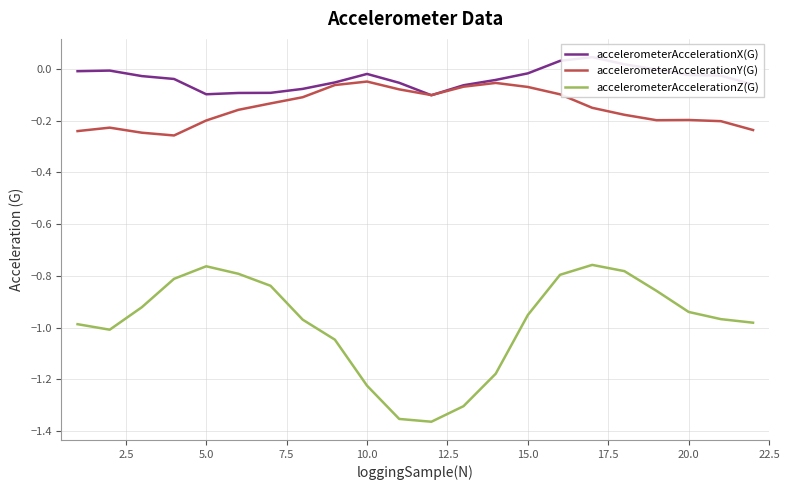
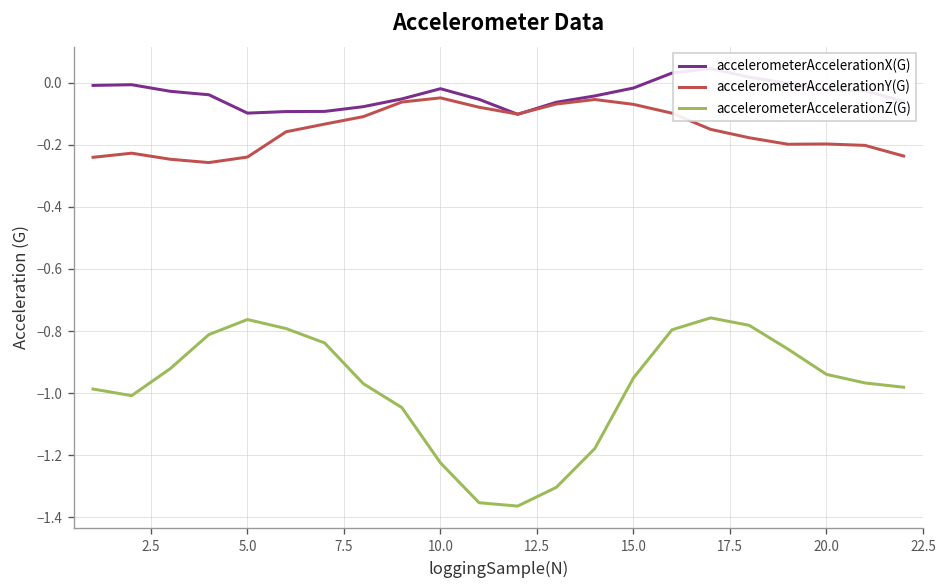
  {
    "accelerometerAccelerationX(G)": {
      "5.0": -0.10,
      "10.0": -0.02,
      "15.0": -0.02
    },
    "accelerometerAccelerationY(G)": {
-     "5.0": -0.20,
+     "5.0": -0.24,
      "10.0": -0.05,
      "15.0": -0.07,
      "20.0": -0.20
    },
    "accelerometerAccelerationZ(G)": {
      "5.0": -0.76,
      "10.0": -1.22,
      "15.0": -0.95,
      "20.0": -0.94
    }
  }
